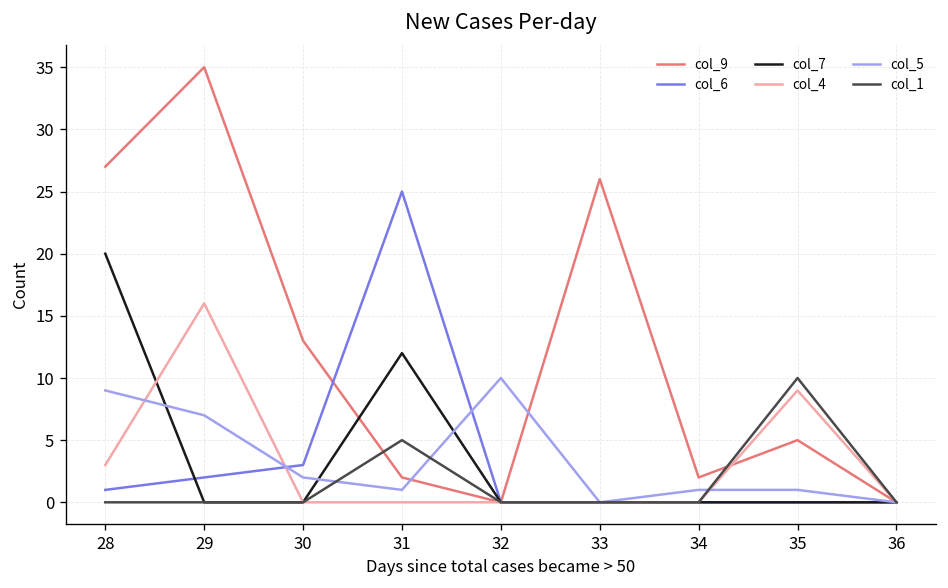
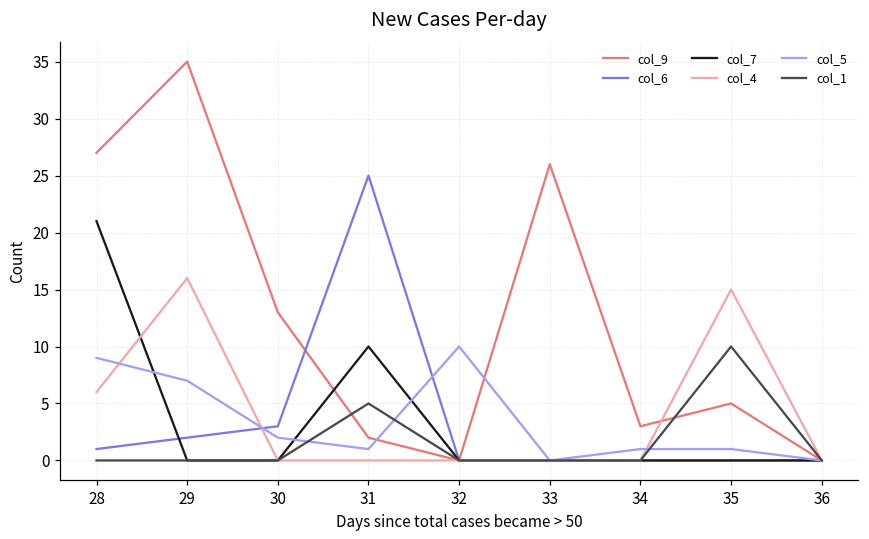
  {
    "col_9": {
      "28": 27,
      "29": 35,
      "30": 13,
      "31": 2,
      "33": 26,
-     "34": 2,
+     "34": 3,
      "35": 5
    },
    "col_7": {
-     "28": 20,
-     "31": 12
+     "28": 21,
+     "31": 10
    },
    "col_4": {
-     "28": 3,
+     "28": 6,
      "29": 16,
      "31": 0,
-     "35": 9
+     "35": 15
    },
    "col_1": {
      "28": 0,
      "31": 5,
      "35": 10
    }
  }
